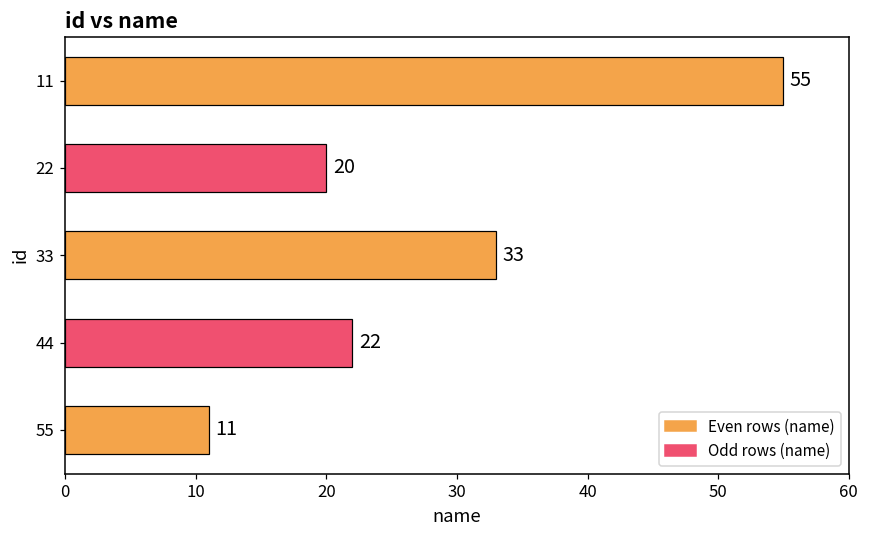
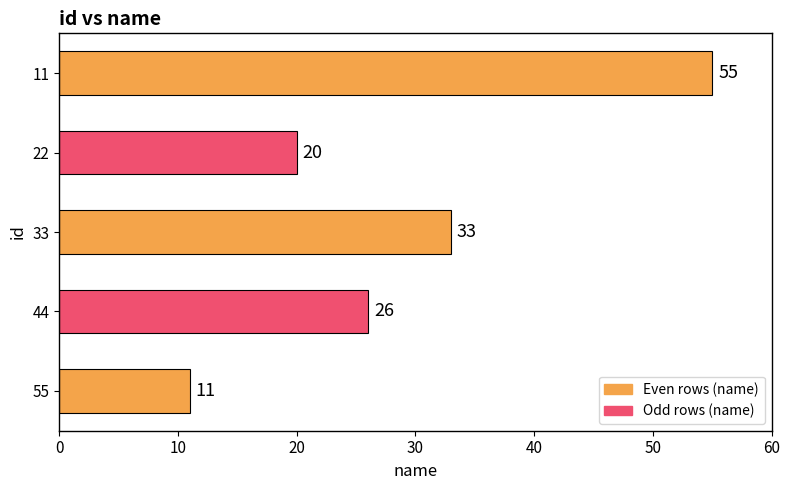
  {
    "11": 55,
    "22": 20,
    "33": 33,
-   "44": 22,
+   "44": 26,
    "55": 11
  }
